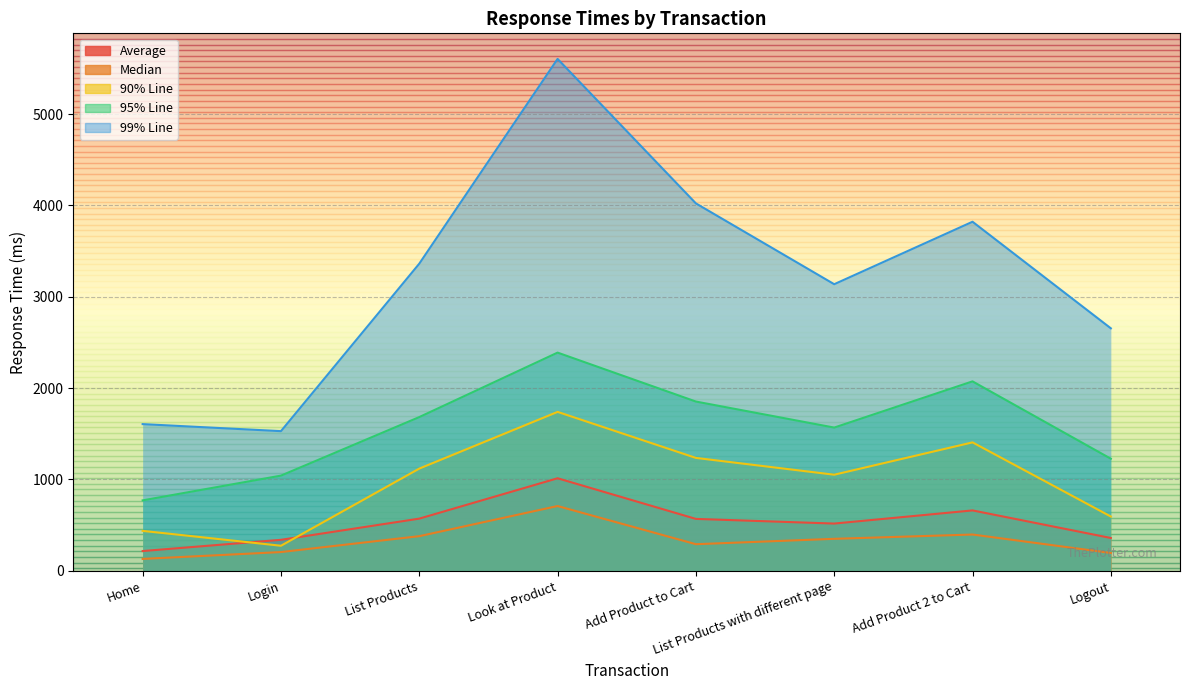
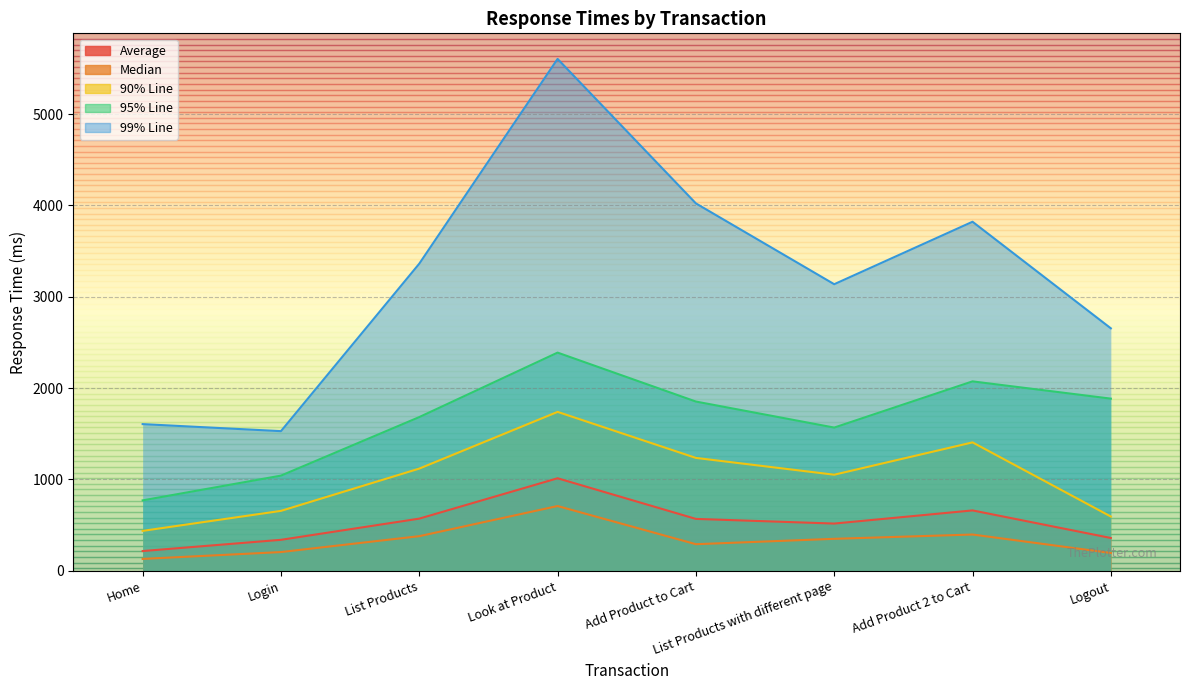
  {
    "90% Line": {
      "Home": 400,
-     "Login": 300,
+     "Login": 700,
      "List Products": 1100,
      "Look at Product": 1700,
      "Add Product to Cart": 1200,
      "List Products with different page": 1100,
      "Add Product 2 to Cart": 1400,
      "Logout": 600
    },
    "95% Line": {
      "Home": 800,
      "Login": 1000,
      "List Products": 1700,
      "Look at Product": 2400,
      "Add Product to Cart": 1900,
      "List Products with different page": 1600,
      "Add Product 2 to Cart": 2100,
-     "Logout": 1200
+     "Logout": 1900
    },
    "99% Line": {
      "Home": 1600,
      "Login": 1500,
      "List Products": 3400,
      "Look at Product": 5600,
      "Add Product to Cart": 4000,
      "List Products with different page": 3100,
      "Add Product 2 to Cart": 3800,
      "Logout": 2700
    }
  }
